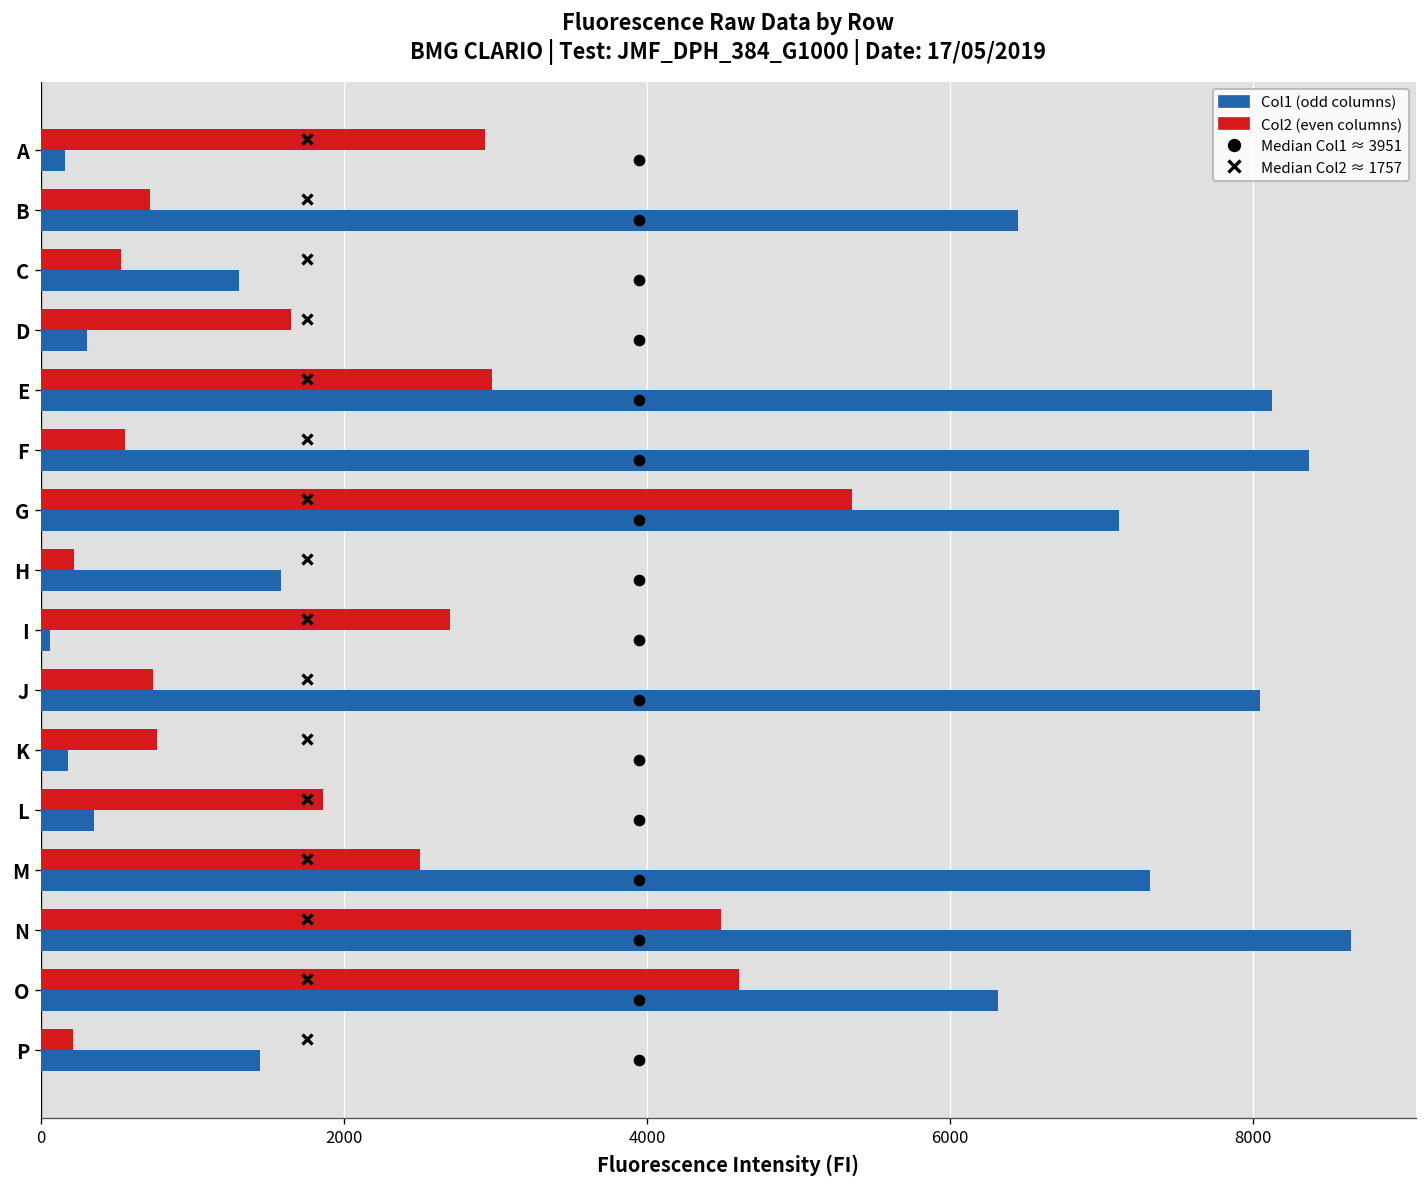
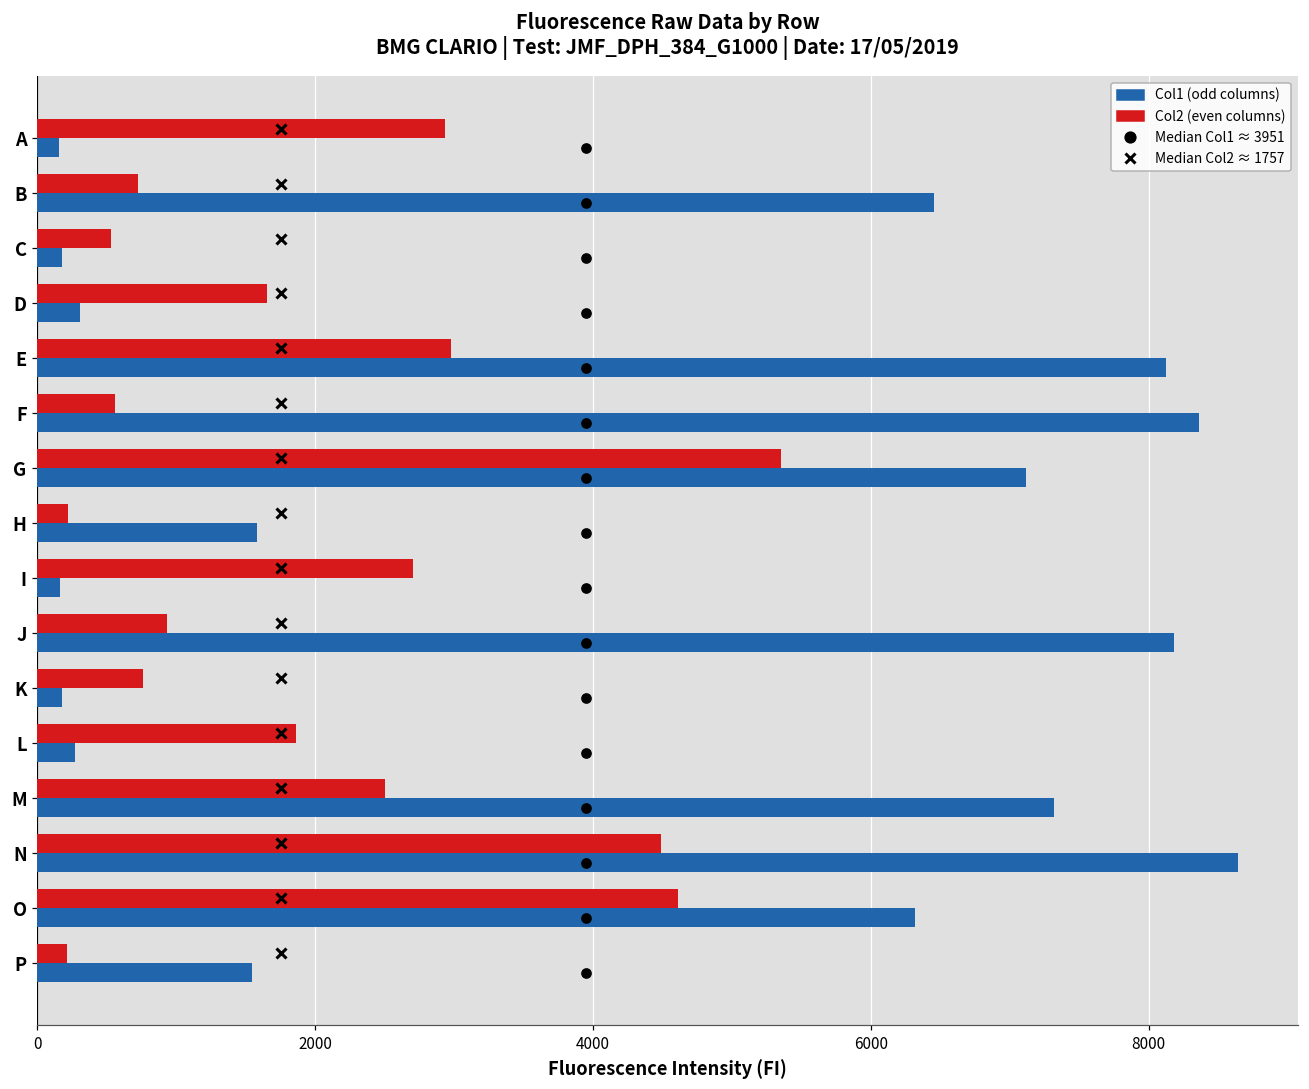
  {
    "Col1 (odd columns)": {
      "A": 160,
      "B": 6450,
-     "C": 1310,
+     "C": 180,
      "D": 300,
      "E": 8120,
      "F": 8370,
      "G": 7120,
      "H": 1580,
-     "I": 60,
-     "J": 8040,
+     "I": 170,
+     "J": 8190,
      "K": 180,
-     "L": 350,
+     "L": 270,
      "M": 7320,
      "N": 8640,
      "O": 6320,
-     "P": 1440
+     "P": 1550
    },
    "Col2 (even columns)": {
      "A": 2930,
      "B": 720,
      "C": 530,
      "D": 1650,
      "E": 2980,
      "F": 560,
      "G": 5350,
      "H": 220,
      "I": 2700,
-     "J": 740,
+     "J": 940,
      "K": 760,
      "L": 1860,
      "M": 2500,
      "N": 4490,
      "O": 4610,
      "P": 210
    }
  }
